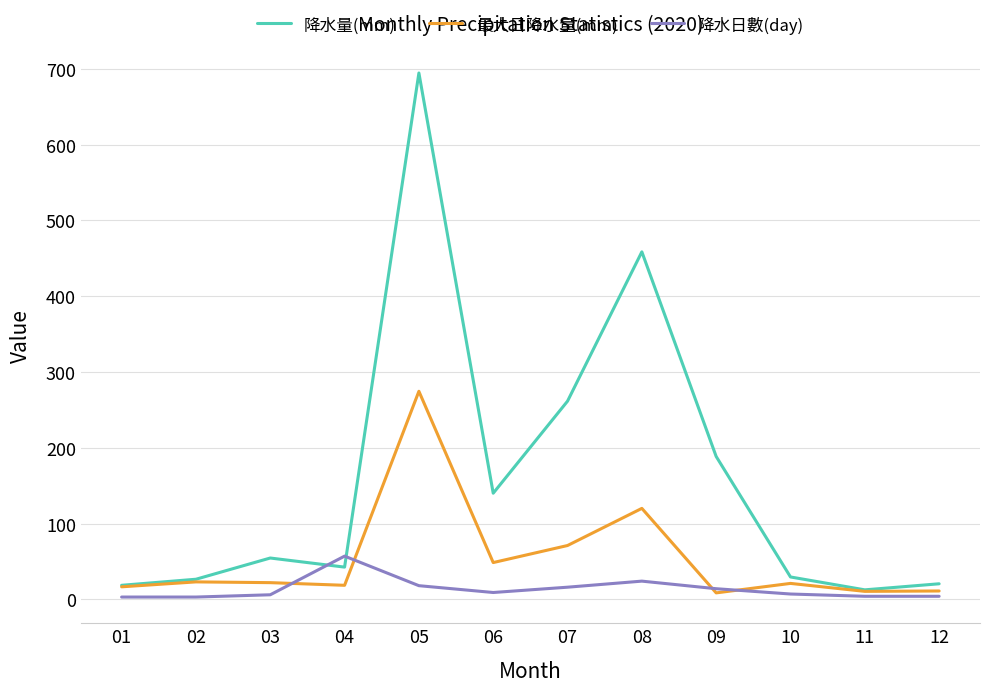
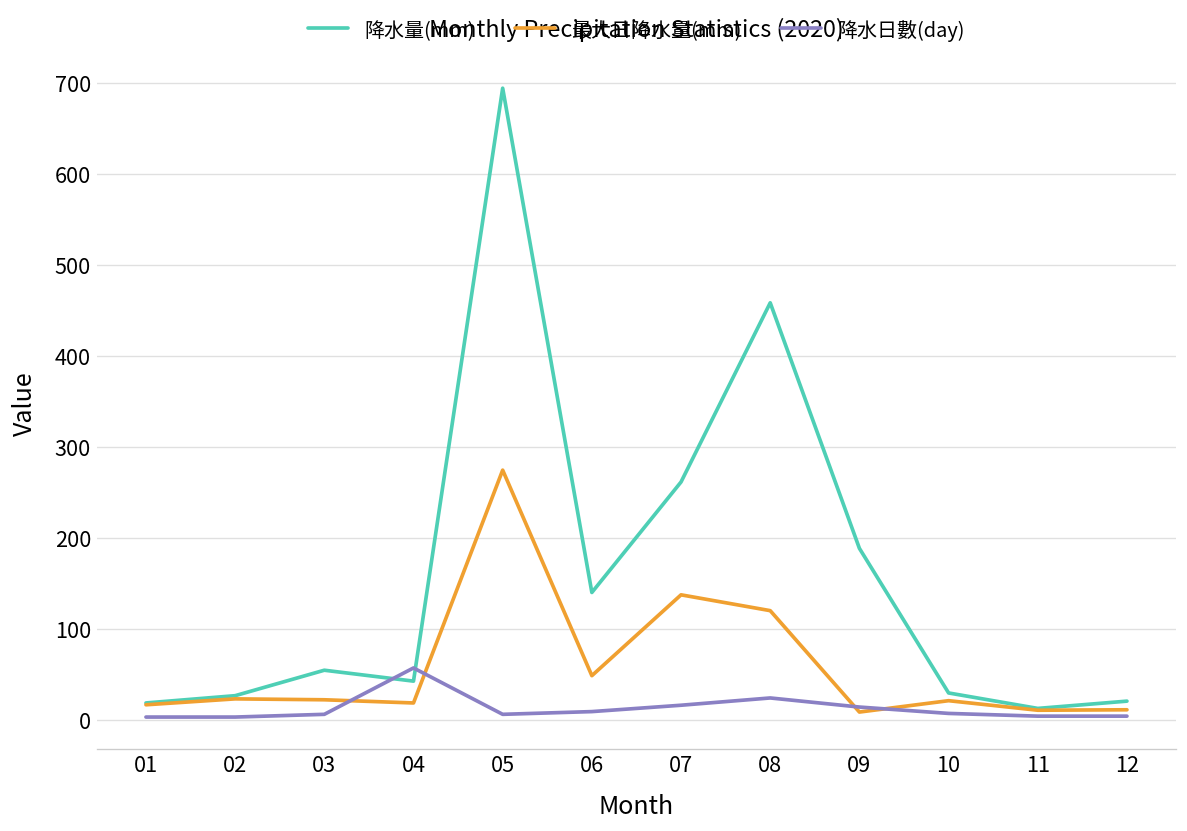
  {
    "降水量(mm)": {
      "02": 30,
      "03": 50,
      "04": 40,
      "05": 690,
      "06": 140,
      "07": 260,
      "08": 460,
      "09": 190,
      "10": 30,
      "12": 20
    },
    "最大日降水量(mm)": {
      "02": 20,
      "03": 20,
      "04": 20,
      "05": 270,
      "06": 50,
-     "07": 70,
+     "07": 140,
      "08": 120,
      "09": 10,
      "10": 20,
      "12": 10
    },
    "降水日數(day)": {
      "01": 0,
      "02": 0,
      "03": 10,
      "04": 60,
-     "05": 20,
+     "05": 10,
      "06": 10,
      "07": 20,
      "08": 20,
      "09": 10,
      "10": 10,
      "11": 0,
      "12": 0
    }
  }
